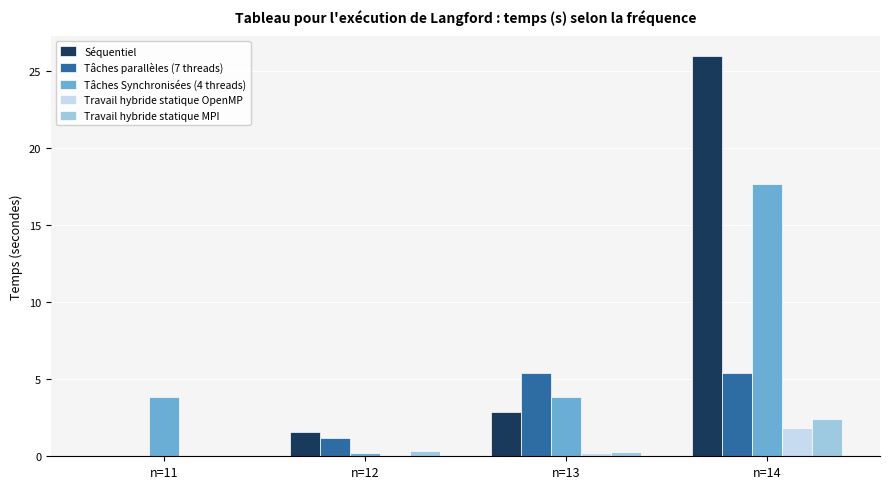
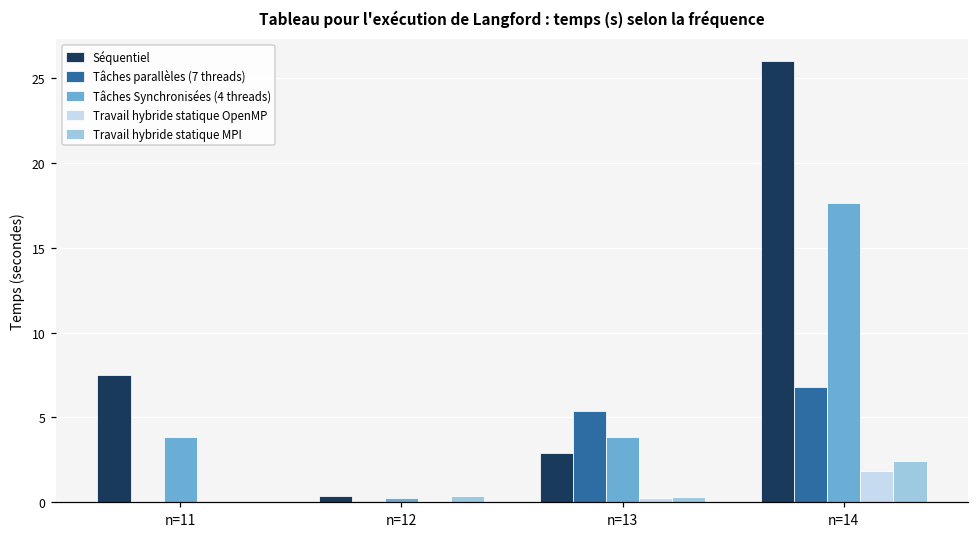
  {
    "Séquentiel": {
-     "n=11": 0.0,
-     "n=12": 1.6,
+     "n=11": 7.5,
+     "n=12": 0.3,
      "n=13": 2.9,
      "n=14": 26.0
    },
    "Tâches parallèles (7 threads)": {
-     "n=12": 1.2,
+     "n=12": 0.1,
      "n=13": 5.4,
-     "n=14": 5.4
+     "n=14": 6.8
    },
    "Tâches Synchronisées (4 threads)": {
      "n=11": 3.8,
      "n=12": 0.2,
      "n=13": 3.9,
      "n=14": 17.7
    }
  }
